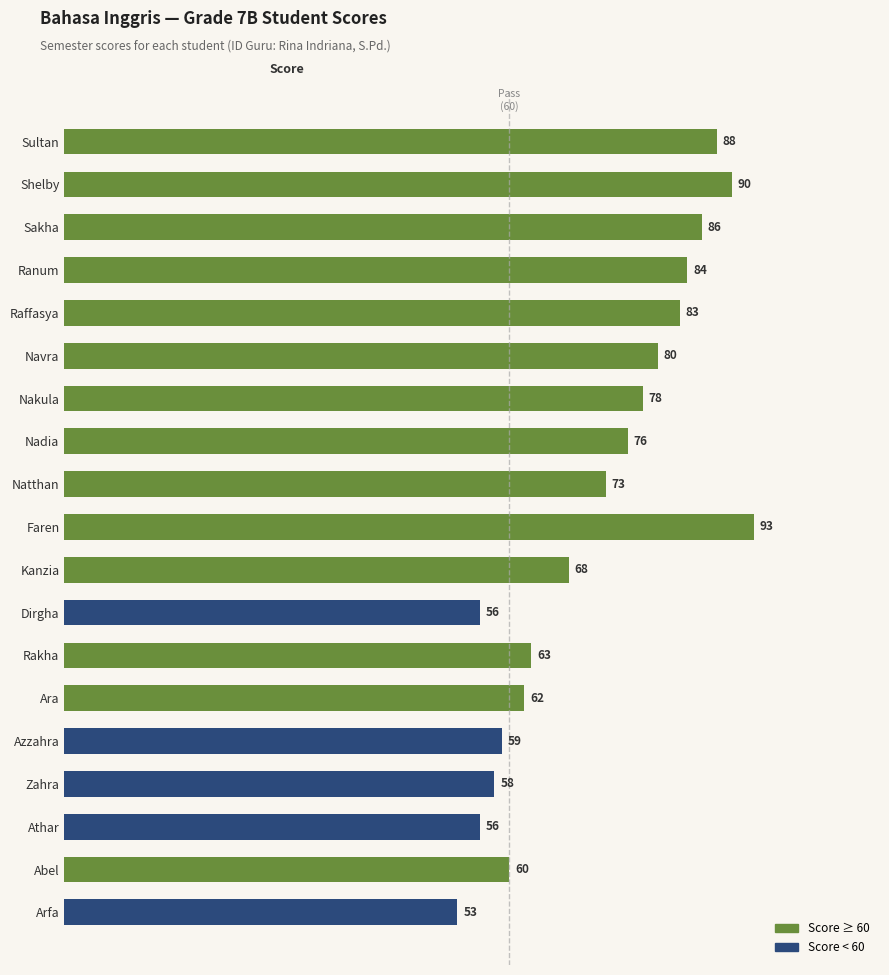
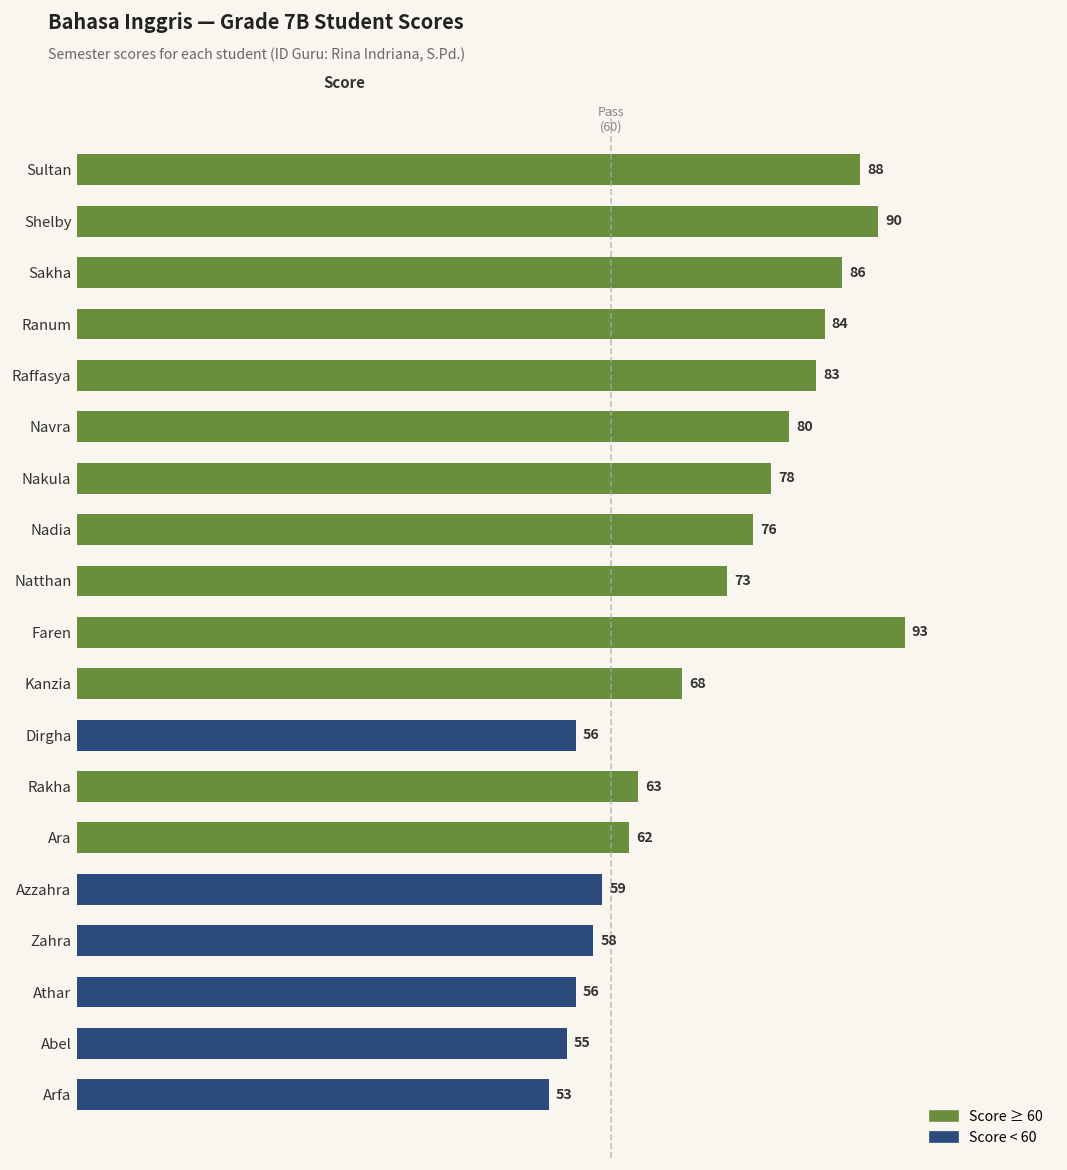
  {
    "Sultan": 88,
    "Shelby": 90,
    "Sakha": 86,
    "Ranum": 84,
    "Raffasya": 83,
    "Navra": 80,
    "Nakula": 78,
    "Nadia": 76,
    "Natthan": 73,
    "Faren": 93,
    "Kanzia": 68,
    "Dirgha": 56,
    "Rakha": 63,
    "Ara": 62,
    "Azzahra": 59,
    "Zahra": 58,
    "Athar": 56,
-   "Abel": 60,
+   "Abel": 55,
    "Arfa": 53
  }
